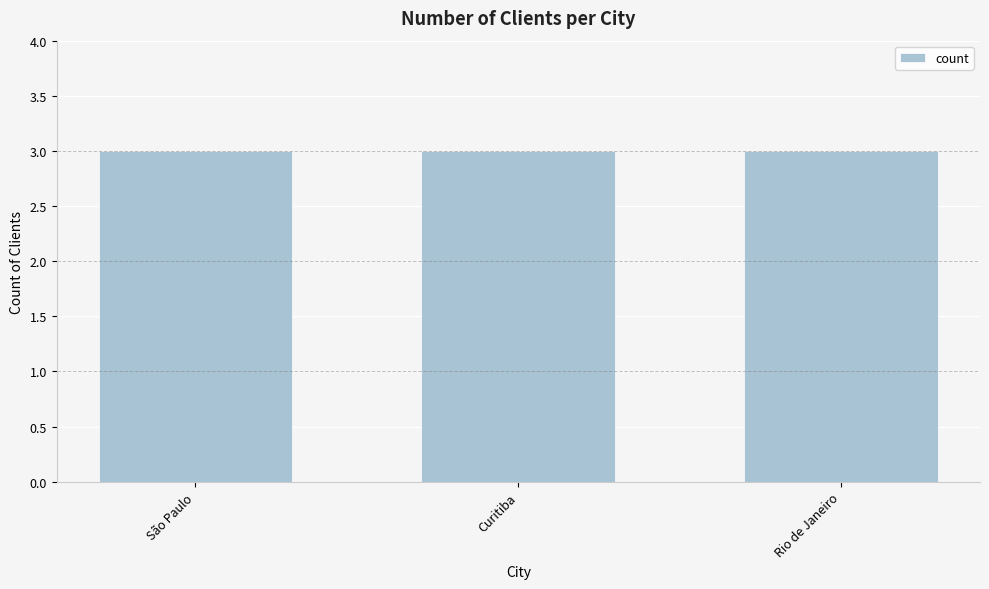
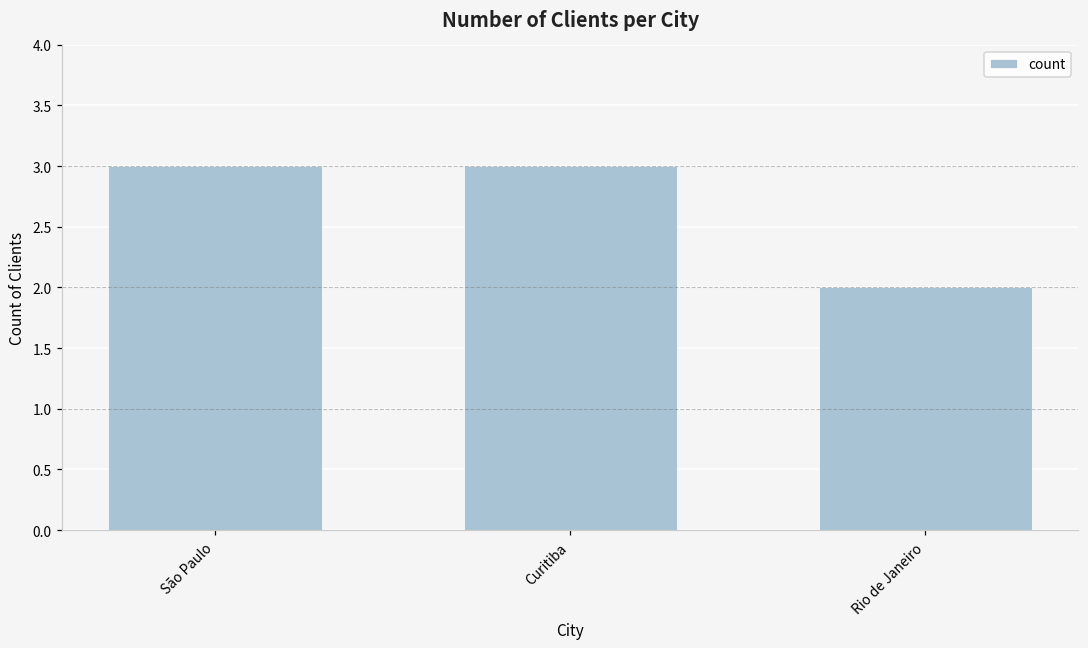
  {
    "São Paulo": 3,
    "Curitiba": 3,
-   "Rio de Janeiro": 3
+   "Rio de Janeiro": 2
  }
